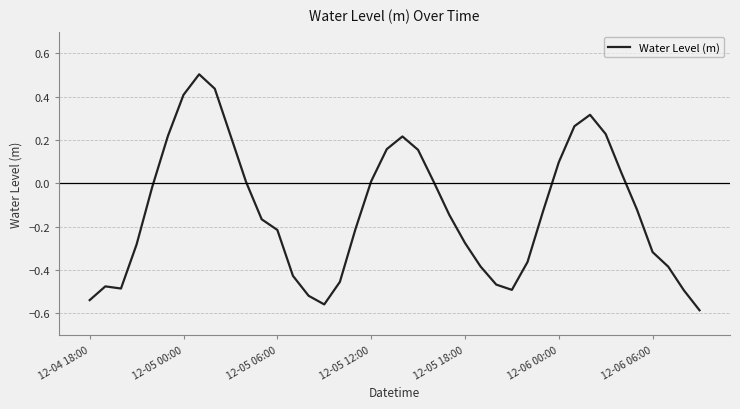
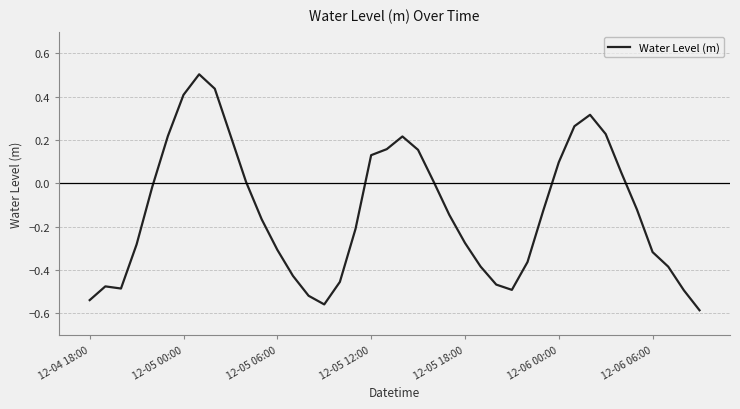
  {
    "12-04 18:00": -0.54,
    "12-05 00:00": 0.41,
-   "12-05 06:00": -0.21,
-   "12-05 12:00": 0.01,
+   "12-05 06:00": -0.31,
+   "12-05 12:00": 0.13,
    "12-05 18:00": -0.27,
    "12-06 00:00": 0.10,
    "12-06 06:00": -0.32
  }
